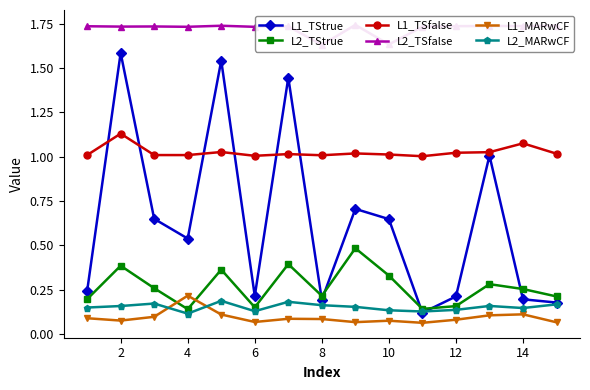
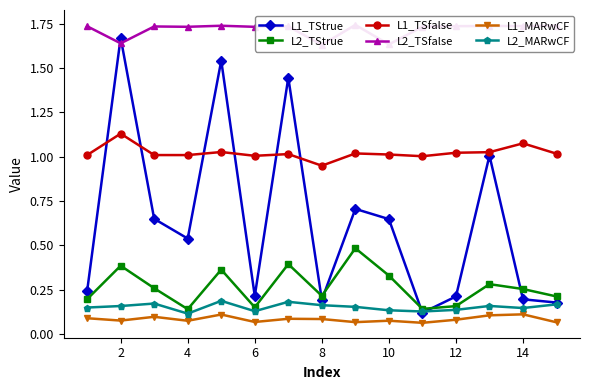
  {
    "L1_TStrue": {
-     "2": 1.59,
+     "2": 1.67,
      "4": 0.54,
      "6": 0.21,
      "8": 0.19,
      "10": 0.65,
      "12": 0.21,
      "14": 0.20
    },
    "L2_TStrue": {
      "2": 0.39,
      "4": 0.14,
      "6": 0.15,
      "8": 0.22,
      "10": 0.33,
      "12": 0.16,
      "14": 0.25
    },
    "L1_TSfalse": {
      "2": 1.13,
      "4": 1.01,
      "6": 1.01,
-     "8": 1.01,
+     "8": 0.95,
      "10": 1.01,
      "12": 1.02,
      "14": 1.08
    },
    "L2_TSfalse": {
-     "2": 1.73,
+     "2": 1.64,
      "4": 1.73,
      "6": 1.73
    },
    "L1_MARwCF": {
      "2": 0.08,
-     "4": 0.22,
+     "4": 0.07,
      "6": 0.07,
      "8": 0.08,
      "10": 0.07,
      "12": 0.08,
      "14": 0.11
    },
    "L2_MARwCF": {
      "2": 0.16,
      "4": 0.12,
      "6": 0.13,
      "8": 0.16,
      "10": 0.13,
      "12": 0.14,
      "14": 0.15
    }
  }
